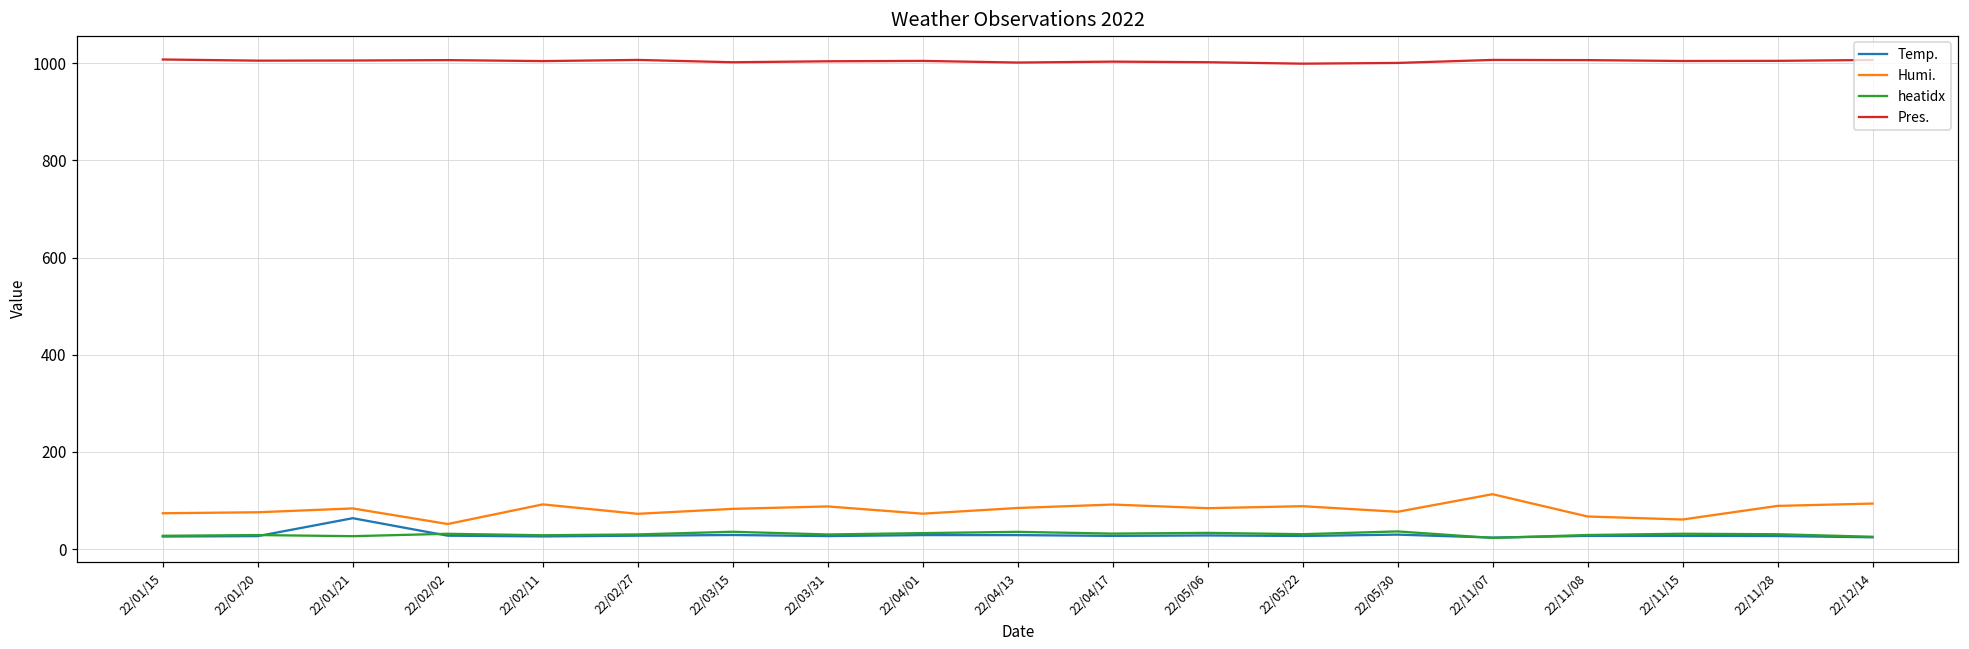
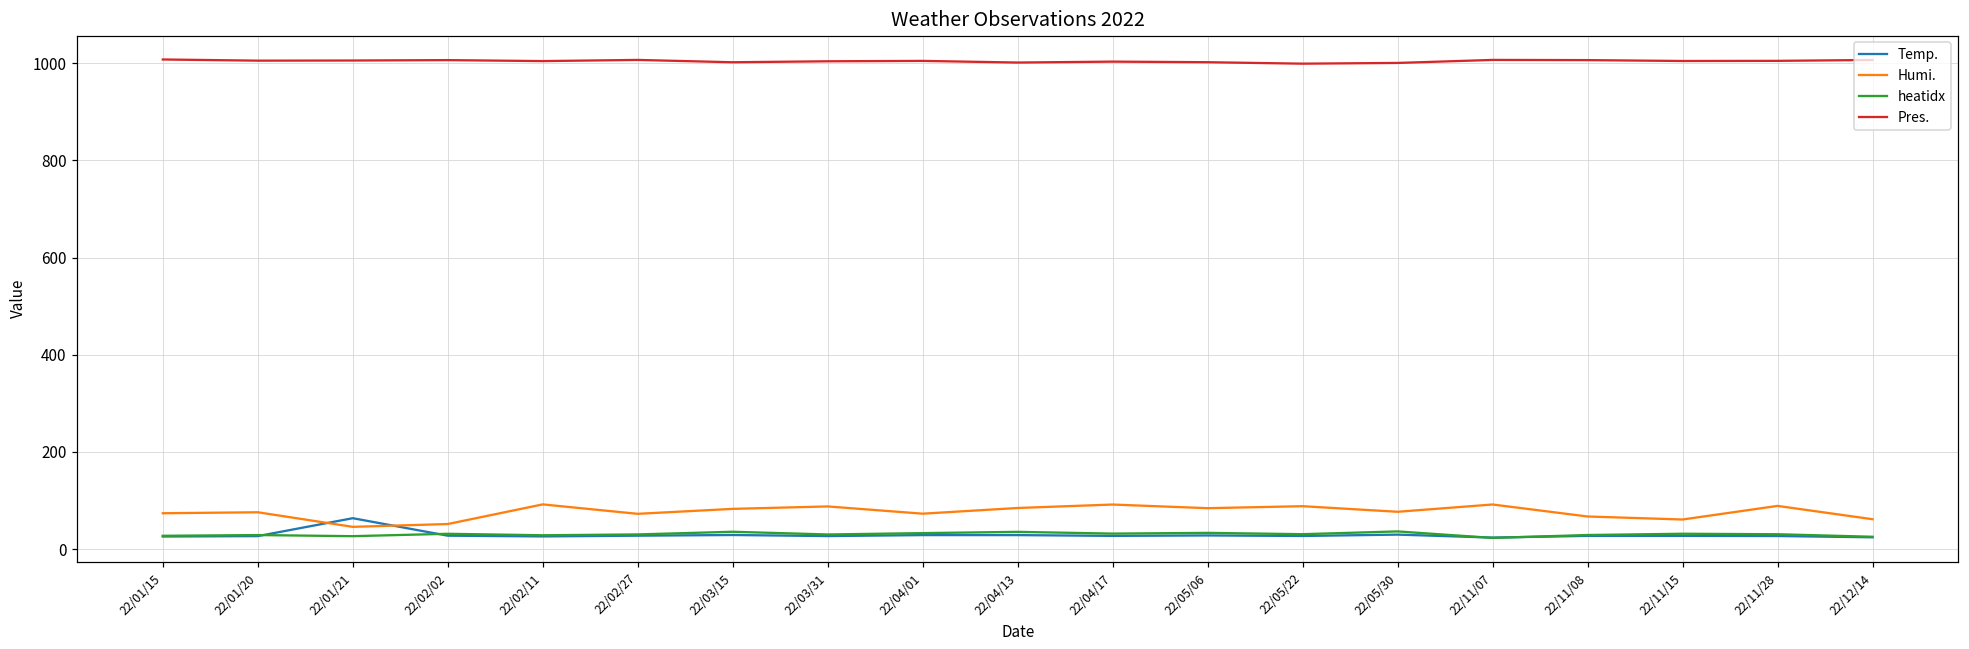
  {
    "Temp.": {
      "22/01/21": 60,
      "22/03/15": 30,
      "22/04/13": 30,
      "22/05/30": 30
    },
    "Humi.": {
      "22/01/15": 70,
      "22/01/20": 80,
-     "22/01/21": 80,
+     "22/01/21": 50,
      "22/02/02": 50,
      "22/02/11": 90,
      "22/02/27": 70,
      "22/03/15": 80,
      "22/03/31": 90,
      "22/04/01": 70,
      "22/04/13": 80,
      "22/04/17": 90,
      "22/05/06": 80,
      "22/05/22": 90,
      "22/05/30": 80,
-     "22/11/07": 110,
+     "22/11/07": 90,
      "22/11/08": 70,
      "22/11/15": 60,
      "22/11/28": 90,
-     "22/12/14": 90
+     "22/12/14": 60
    },
    "heatidx": {
      "22/01/21": 30,
      "22/03/15": 40,
      "22/04/13": 40,
      "22/05/30": 40
    },
    "Pres.": {
      "22/01/15": 1010,
      "22/01/20": 1010,
      "22/01/21": 1010,
      "22/02/02": 1010,
      "22/02/11": 1000,
      "22/02/27": 1010,
      "22/03/15": 1000,
      "22/03/31": 1000,
      "22/04/01": 1000,
      "22/04/13": 1000,
      "22/04/17": 1000,
      "22/05/06": 1000,
      "22/05/22": 1000,
      "22/05/30": 1000,
      "22/11/07": 1010,
      "22/11/08": 1010,
      "22/11/15": 1000,
      "22/11/28": 1000
    }
  }
